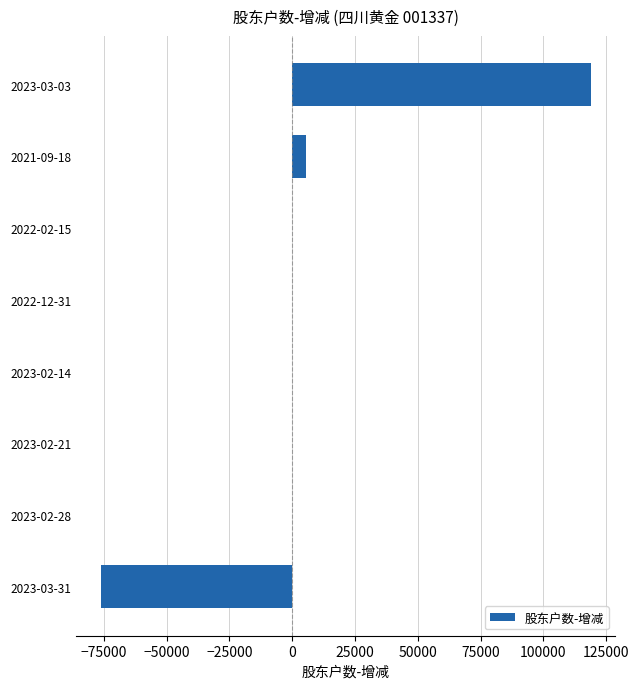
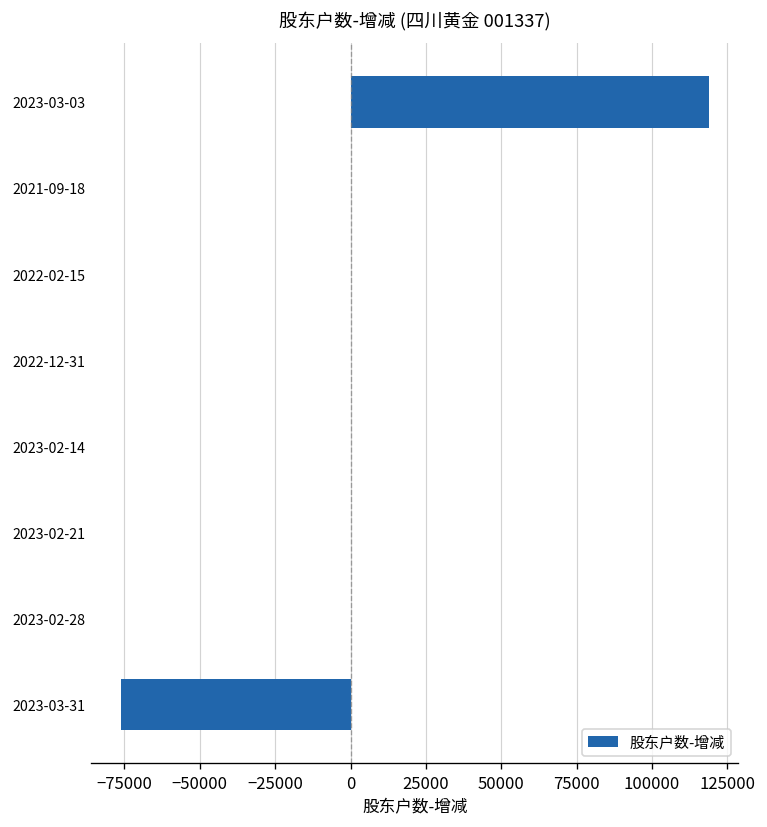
  {
    "2023-03-03": 119000,
-   "2021-09-18": 5000,
+   "2021-09-18": 0,
    "2022-02-15": 0,
    "2022-12-31": 0,
    "2023-02-14": 0,
    "2023-02-21": 0,
    "2023-02-28": 0,
    "2023-03-31": -76000
  }
